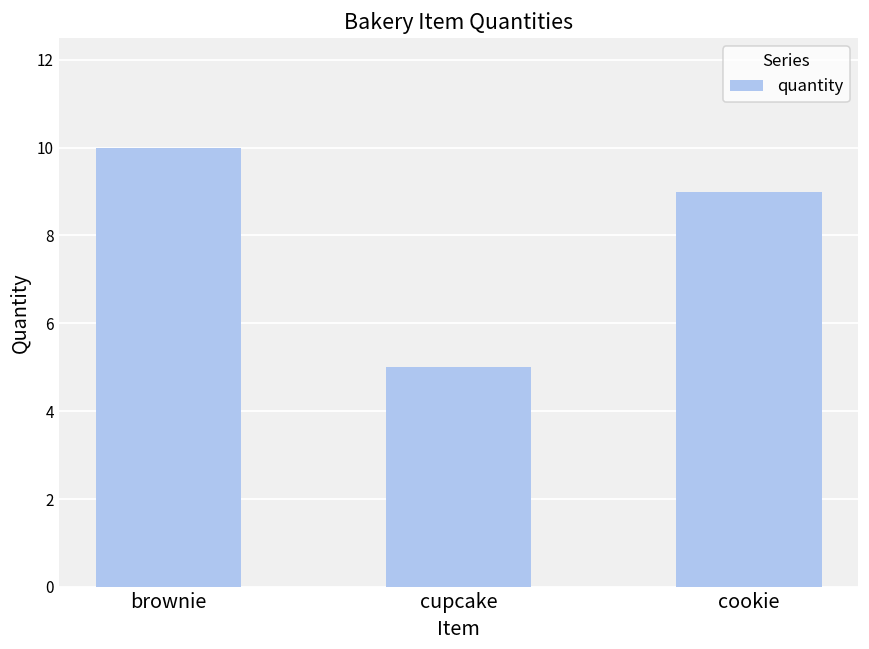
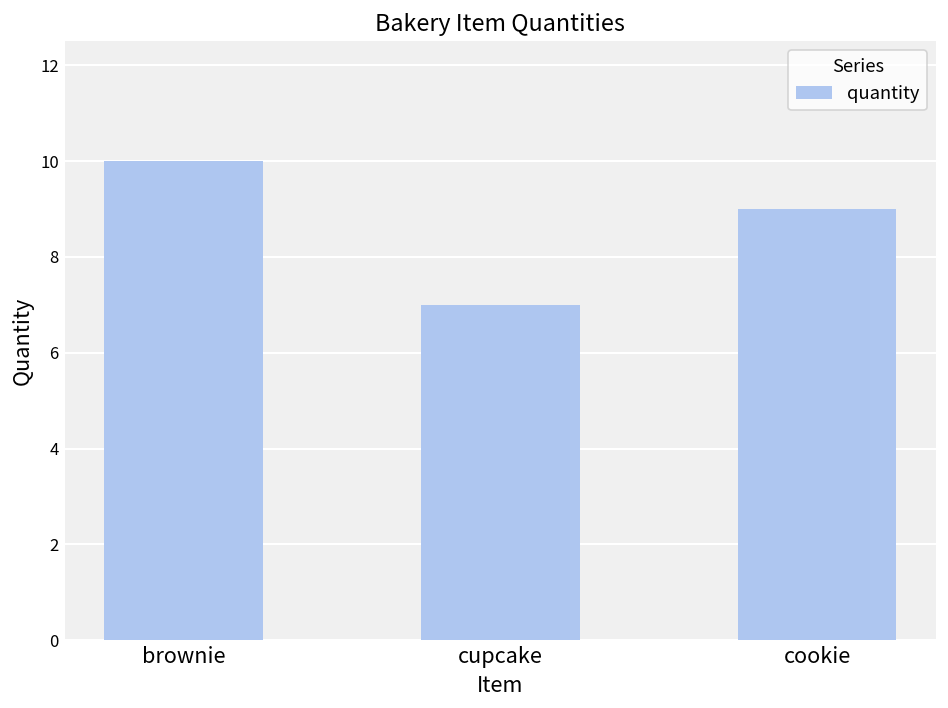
  {
    "brownie": 10,
-   "cupcake": 5,
+   "cupcake": 7,
    "cookie": 9
  }
